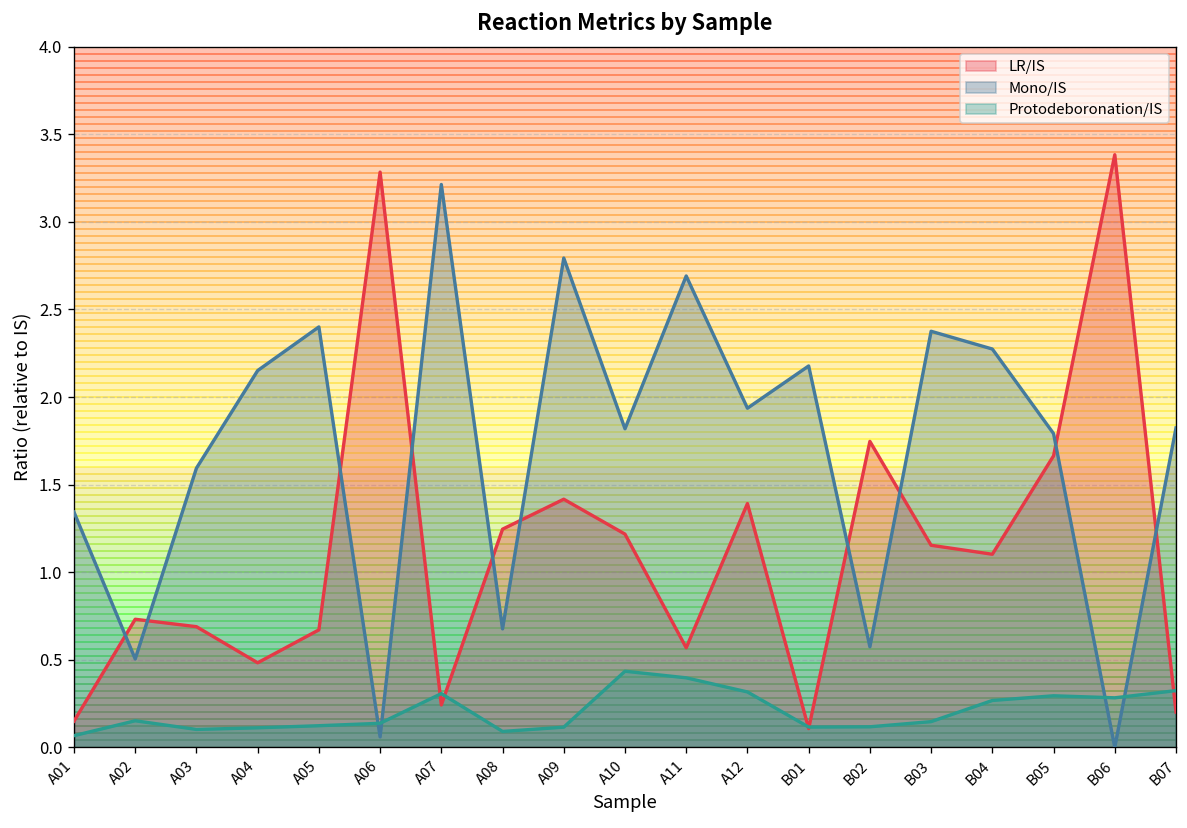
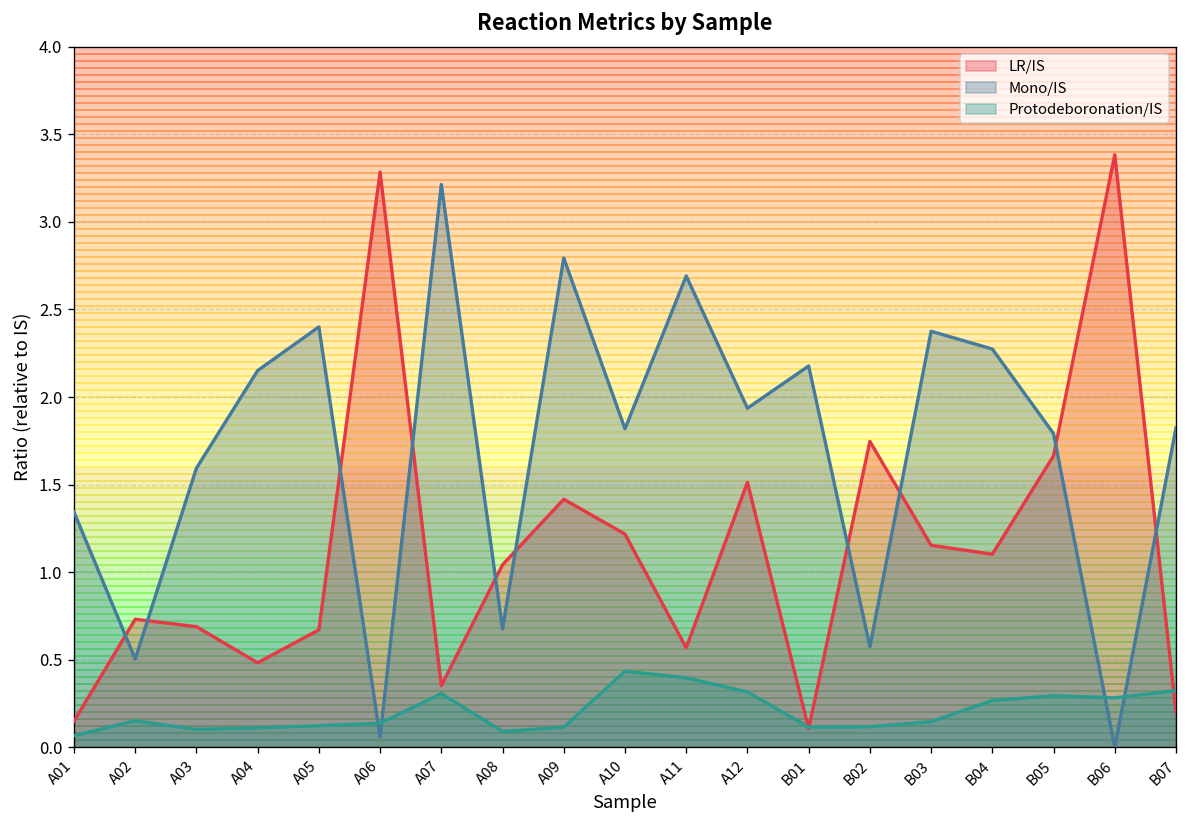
  {
    "LR/IS": {
      "A01": 0.15,
      "A02": 0.73,
      "A03": 0.69,
      "A04": 0.48,
      "A05": 0.67,
      "A06": 3.28,
-     "A07": 0.24,
-     "A08": 1.25,
+     "A07": 0.35,
+     "A08": 1.04,
      "A09": 1.42,
      "A10": 1.22,
      "A11": 0.57,
-     "A12": 1.39,
+     "A12": 1.51,
      "B02": 1.75,
      "B03": 1.15,
      "B04": 1.10,
      "B05": 1.66,
      "B06": 3.38,
      "B07": 0.20
    }
  }
